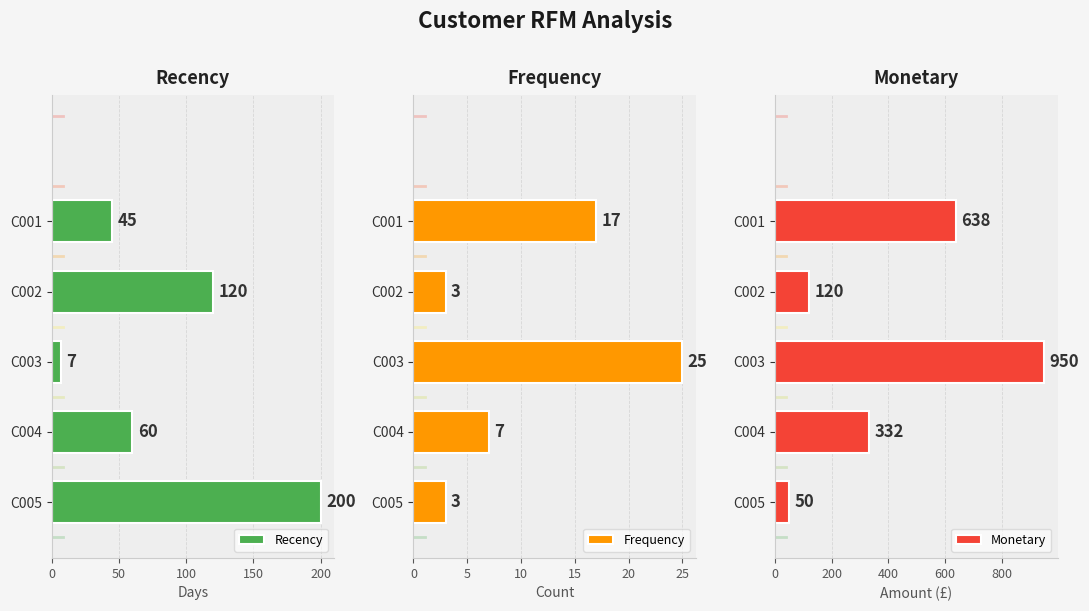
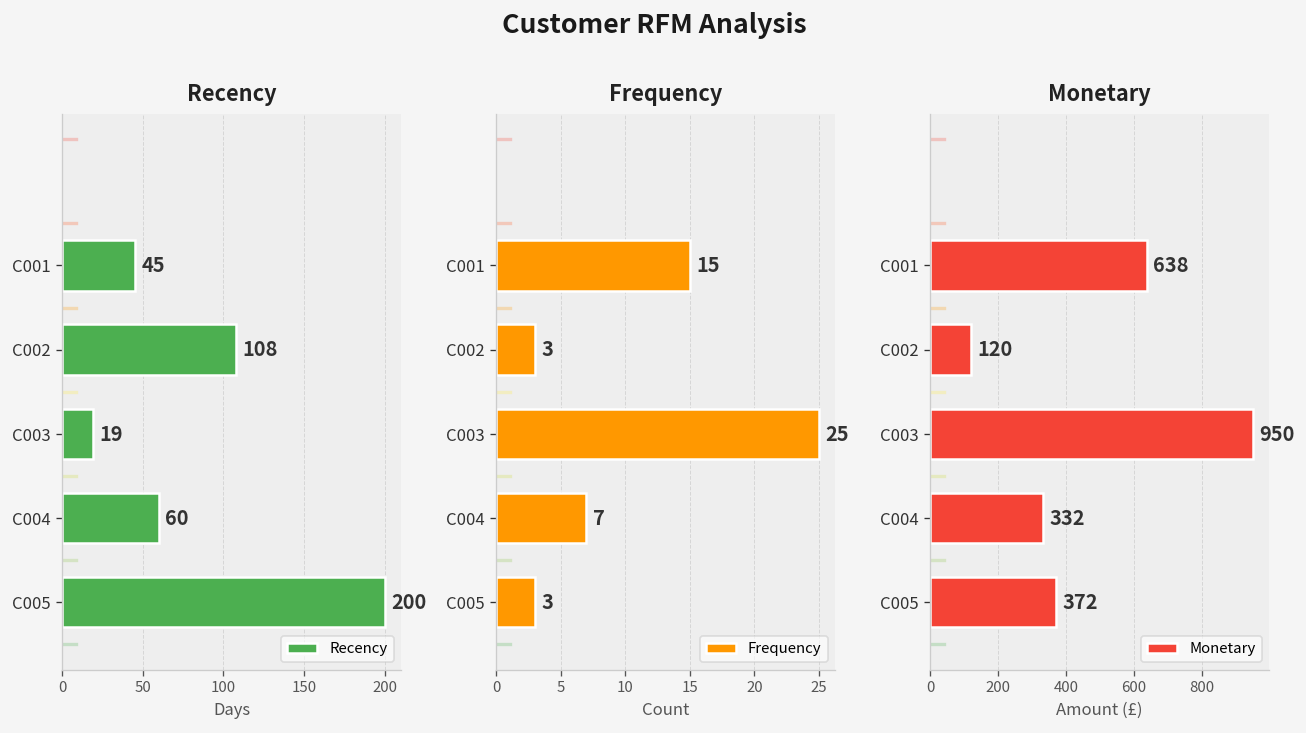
  {
    "Recency": {
      "C001": 45,
-     "C002": 120,
-     "C003": 7,
+     "C002": 108,
+     "C003": 19,
      "C004": 60,
      "C005": 200
    },
    "Frequency": {
-     "C001": 17,
+     "C001": 15,
      "C002": 3,
      "C003": 25,
      "C004": 7,
      "C005": 3
    },
    "Monetary": {
      "C001": 638,
      "C002": 120,
      "C003": 950,
      "C004": 332,
-     "C005": 50
+     "C005": 372
    }
  }
